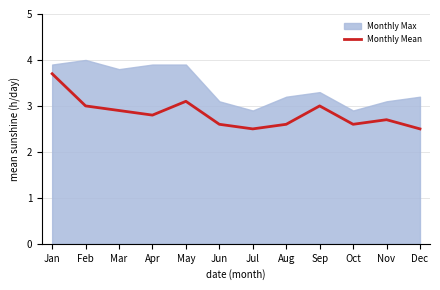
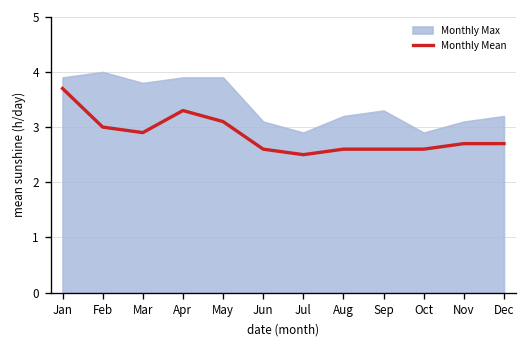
  {
    "Monthly Mean": {
      "Jan": 3.7,
      "Feb": 3.0,
      "Mar": 2.9,
-     "Apr": 2.8,
+     "Apr": 3.3,
      "May": 3.1,
      "Jun": 2.6,
      "Jul": 2.5,
      "Aug": 2.6,
-     "Sep": 3.0,
+     "Sep": 2.6,
      "Oct": 2.6,
      "Nov": 2.7,
-     "Dec": 2.5
+     "Dec": 2.7
    },
    "Monthly Max": {
      "Jan": 3.9,
      "Feb": 4.0,
      "Mar": 3.8,
      "Apr": 3.9,
      "May": 3.9,
      "Jun": 3.1,
      "Jul": 2.9,
      "Aug": 3.2,
      "Sep": 3.3,
      "Oct": 2.9,
      "Nov": 3.1,
      "Dec": 3.2
    }
  }
